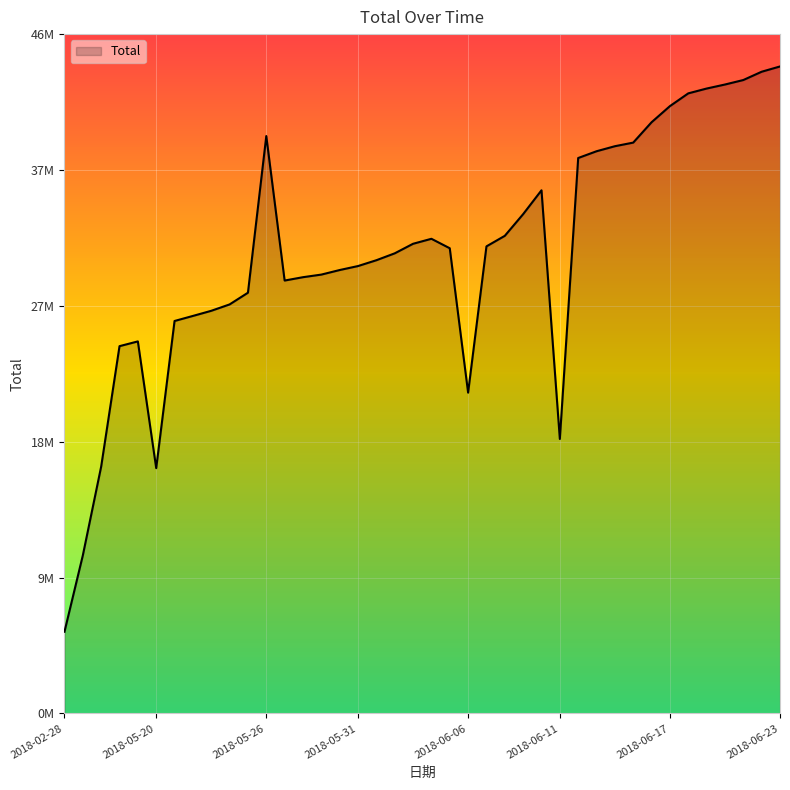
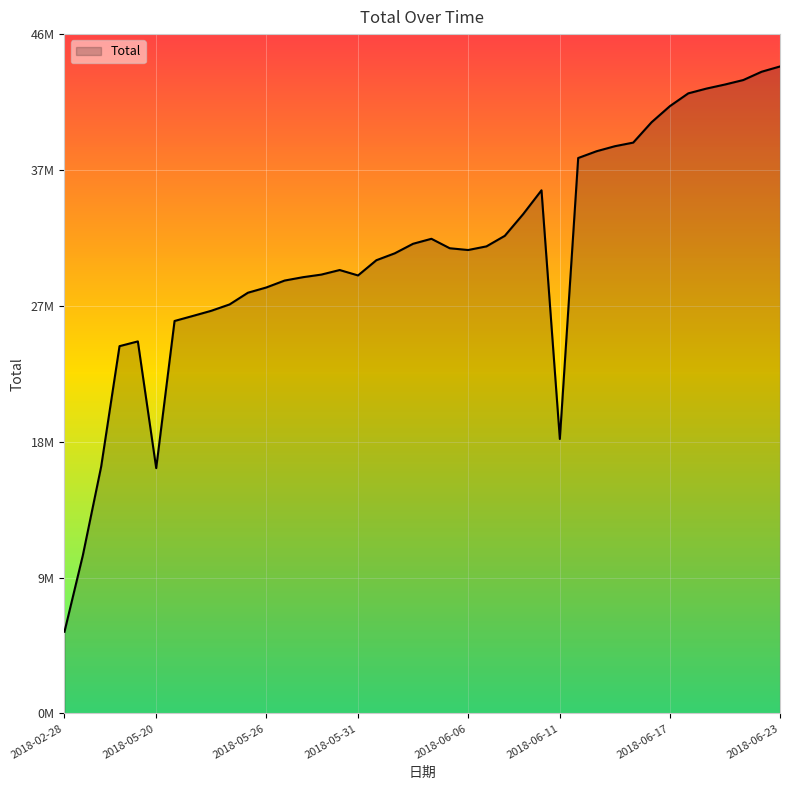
  {
    "2018-02-28": 5500000,
    "2018-05-20": 16500000,
-   "2018-05-26": 38900000,
-   "2018-05-31": 30200000,
-   "2018-06-06": 21600000,
+   "2018-05-26": 28700000,
+   "2018-05-31": 29500000,
+   "2018-06-06": 31300000,
    "2018-06-11": 18500000,
    "2018-06-17": 41000000,
    "2018-06-23": 43600000
  }
